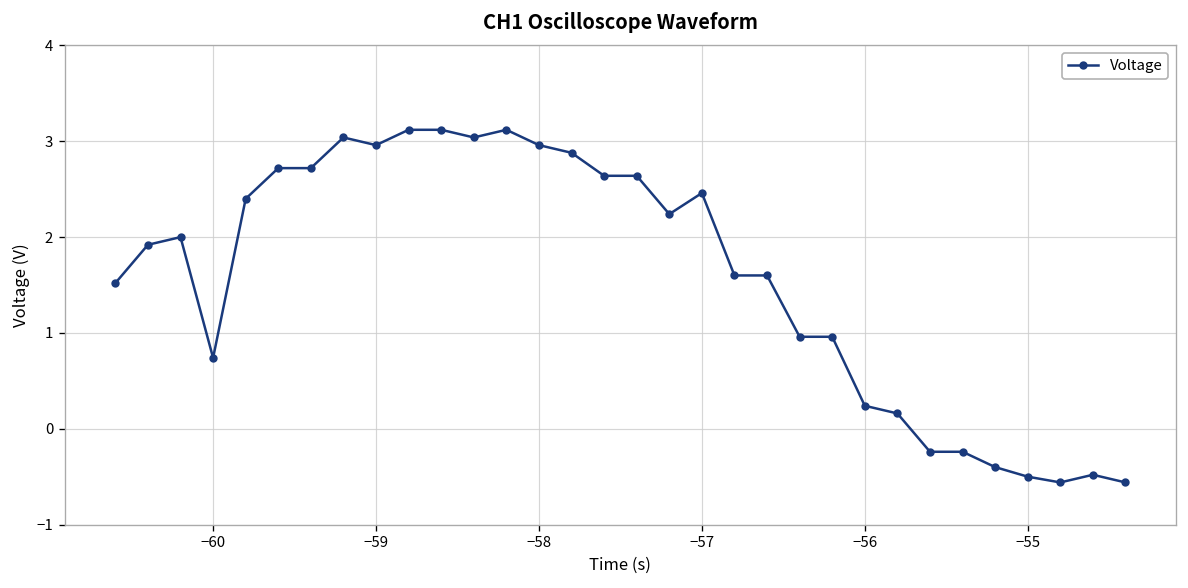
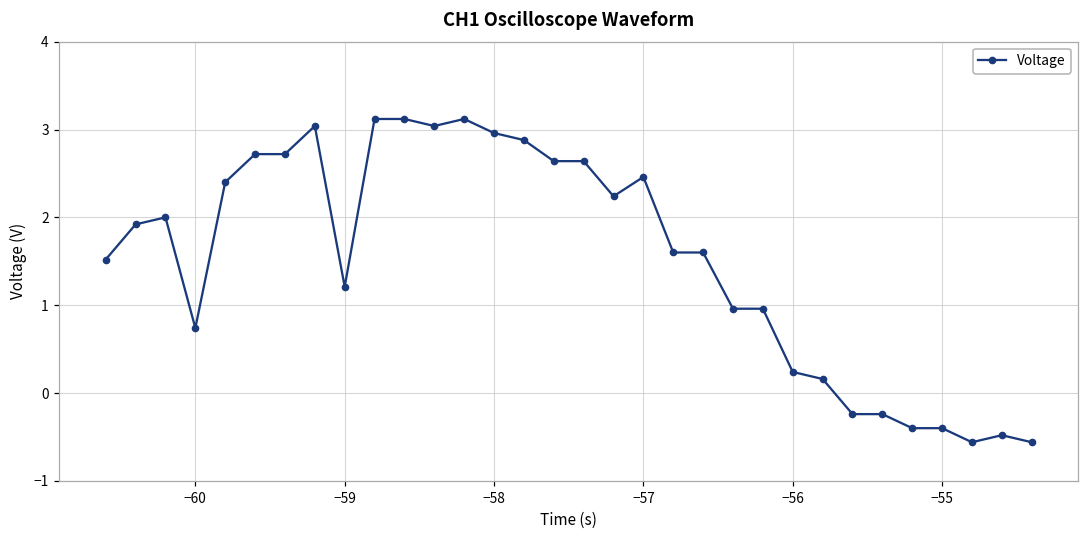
  {
    "−60": 0.7,
-   "−59": 3.0,
+   "−59": 1.2,
    "−58": 3.0,
    "−57": 2.5,
    "−56": 0.2,
-   "−55": -0.5
+   "−55": -0.4
  }
